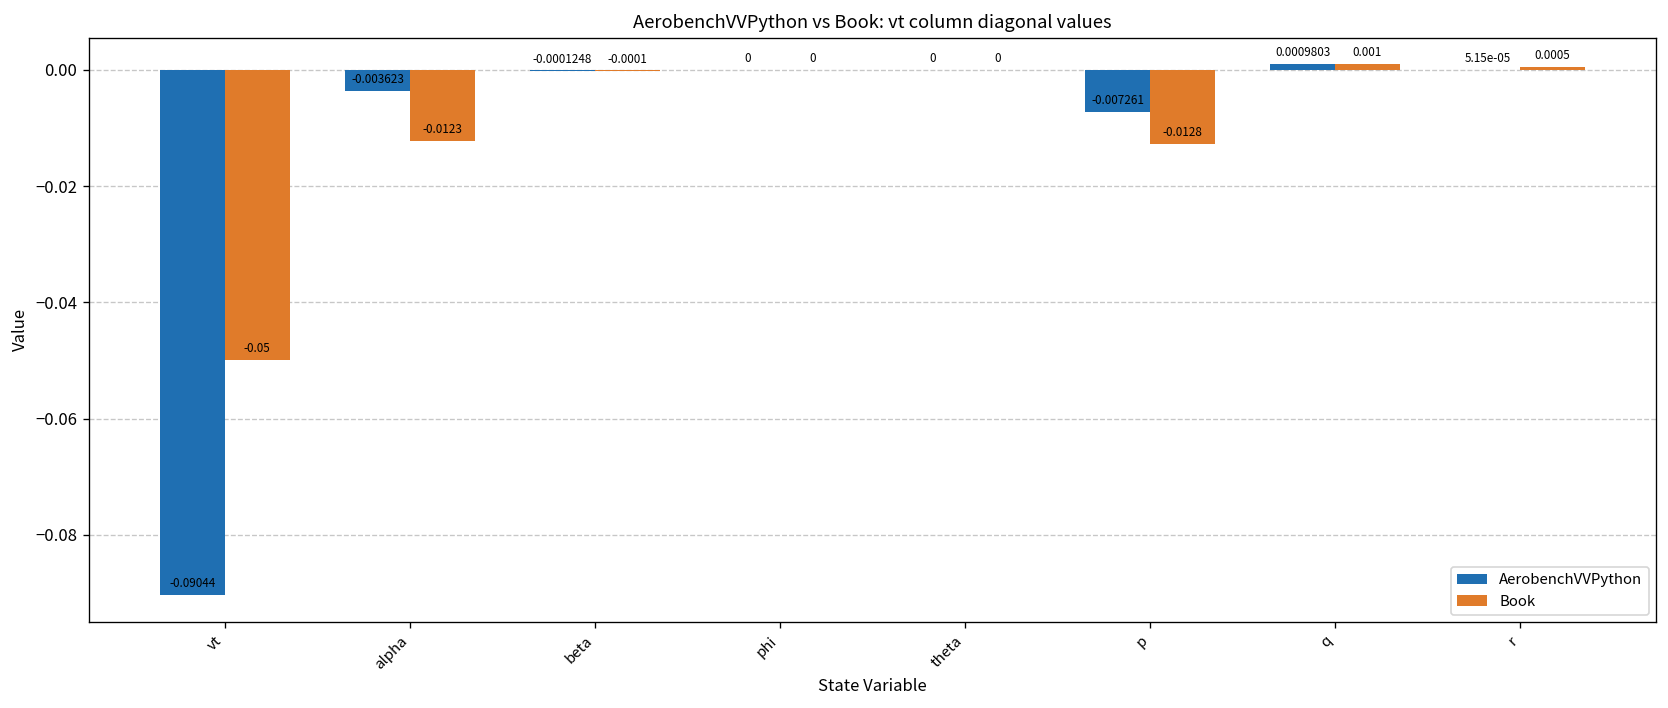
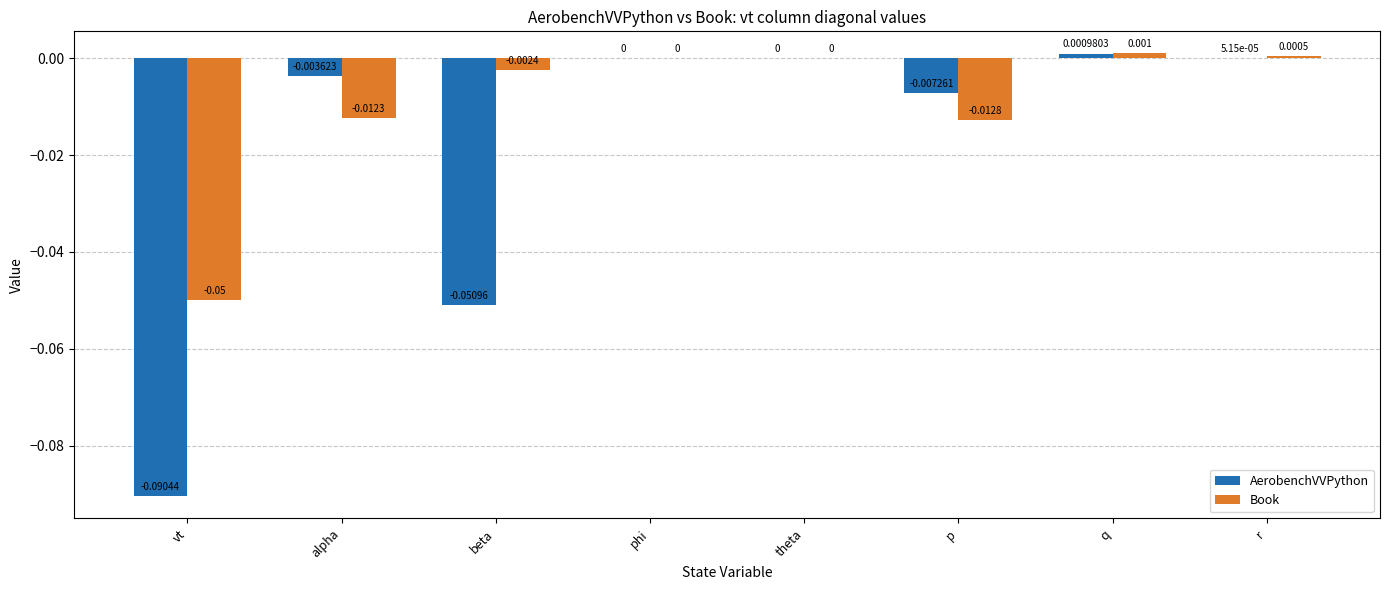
  {
    "AerobenchVVPython": {
      "vt": "-0.09044",
      "alpha": "-0.003623",
-     "beta": "-0.0001248",
+     "beta": "-0.05096",
      "phi": "0",
      "theta": "0",
      "p": "-0.007261",
      "q": "0.0009803",
      "r": "5.15e-05"
    },
    "Book": {
      "vt": "-0.05",
      "alpha": "-0.0123",
-     "beta": "-0.0001",
+     "beta": "-0.0024",
      "phi": "0",
      "theta": "0",
      "p": "-0.0128",
      "q": "0.001",
      "r": "0.0005"
    }
  }
